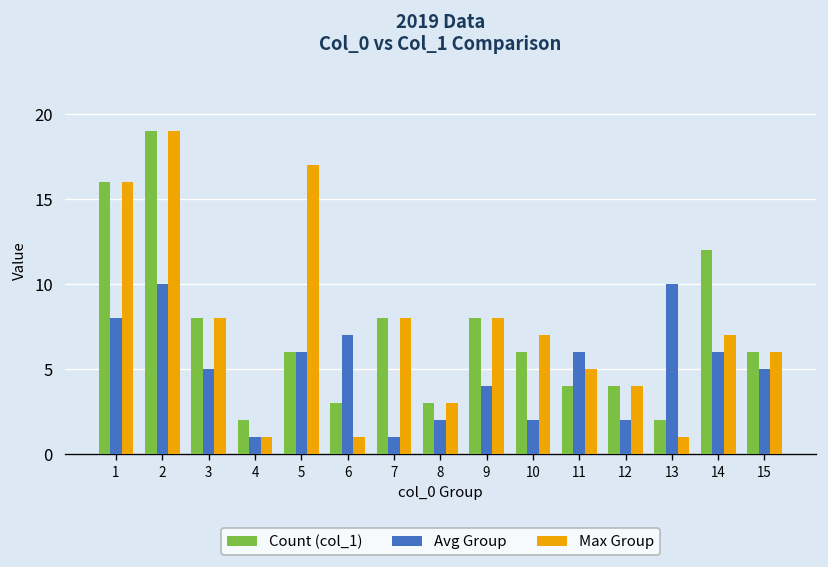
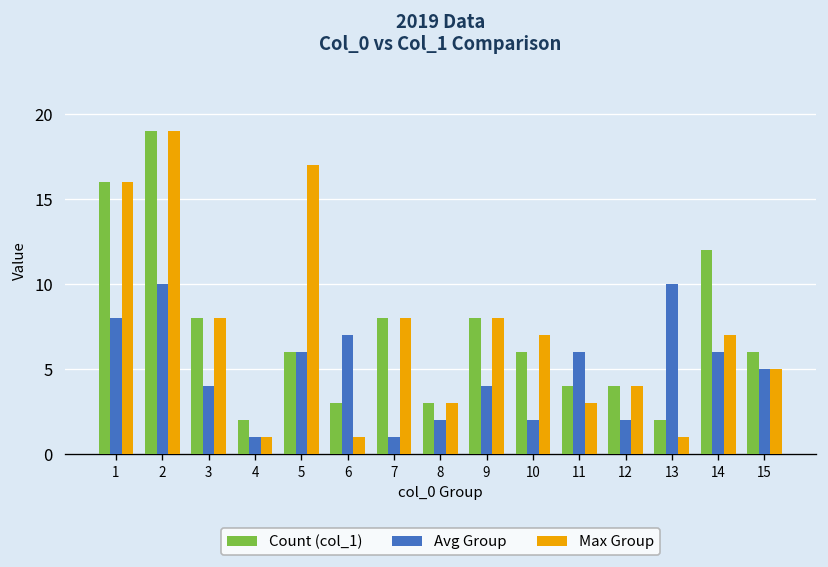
  {
    "Count (col_1)": {
      "1": 16,
      "2": 19,
      "3": 8,
      "4": 2,
      "5": 6,
      "6": 3,
      "7": 8,
      "8": 3,
      "9": 8,
      "10": 6,
      "11": 4,
      "12": 4,
      "13": 2,
      "14": 12,
      "15": 6
    },
    "Avg Group": {
      "1": 8,
      "2": 10,
-     "3": 5,
+     "3": 4,
      "4": 1,
      "5": 6,
      "6": 7,
      "7": 1,
      "8": 2,
      "9": 4,
      "10": 2,
      "11": 6,
      "12": 2,
      "13": 10,
      "14": 6,
      "15": 5
    },
    "Max Group": {
      "1": 16,
      "2": 19,
      "3": 8,
      "4": 1,
      "5": 17,
      "6": 1,
      "7": 8,
      "8": 3,
      "9": 8,
      "10": 7,
-     "11": 5,
+     "11": 3,
      "12": 4,
      "13": 1,
      "14": 7,
-     "15": 6
+     "15": 5
    }
  }
